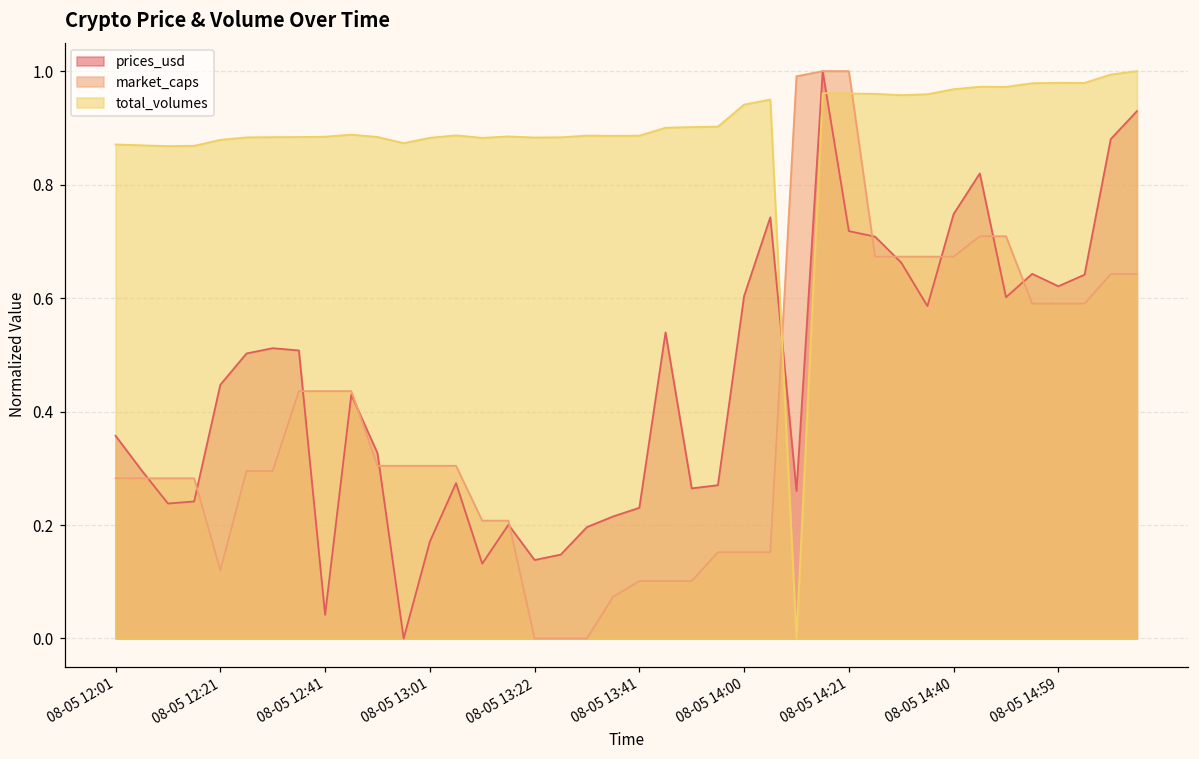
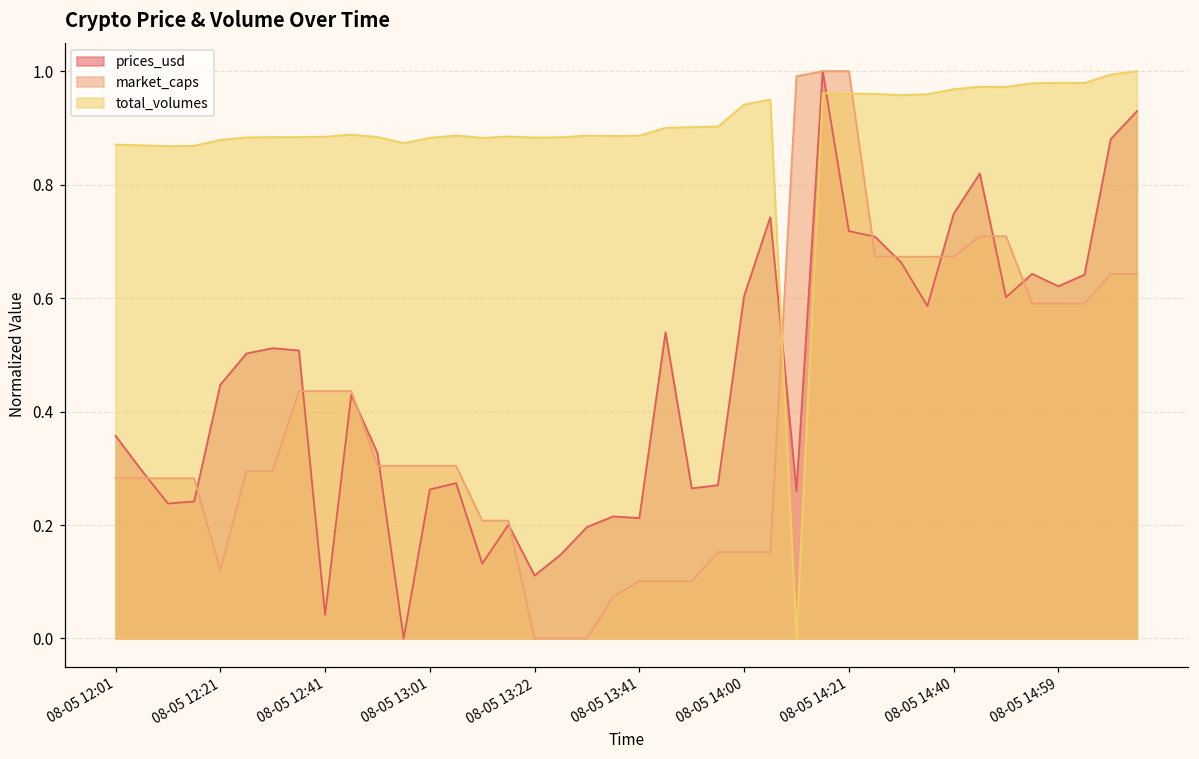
  {
    "prices_usd": {
      "08-05 12:01": 0.36,
      "08-05 12:21": 0.45,
      "08-05 12:41": 0.04,
-     "08-05 13:01": 0.17,
-     "08-05 13:22": 0.14,
-     "08-05 13:41": 0.23,
+     "08-05 13:01": 0.26,
+     "08-05 13:22": 0.11,
+     "08-05 13:41": 0.21,
      "08-05 14:00": 0.60,
      "08-05 14:21": 0.72,
      "08-05 14:40": 0.75,
      "08-05 14:59": 0.62
    }
  }
